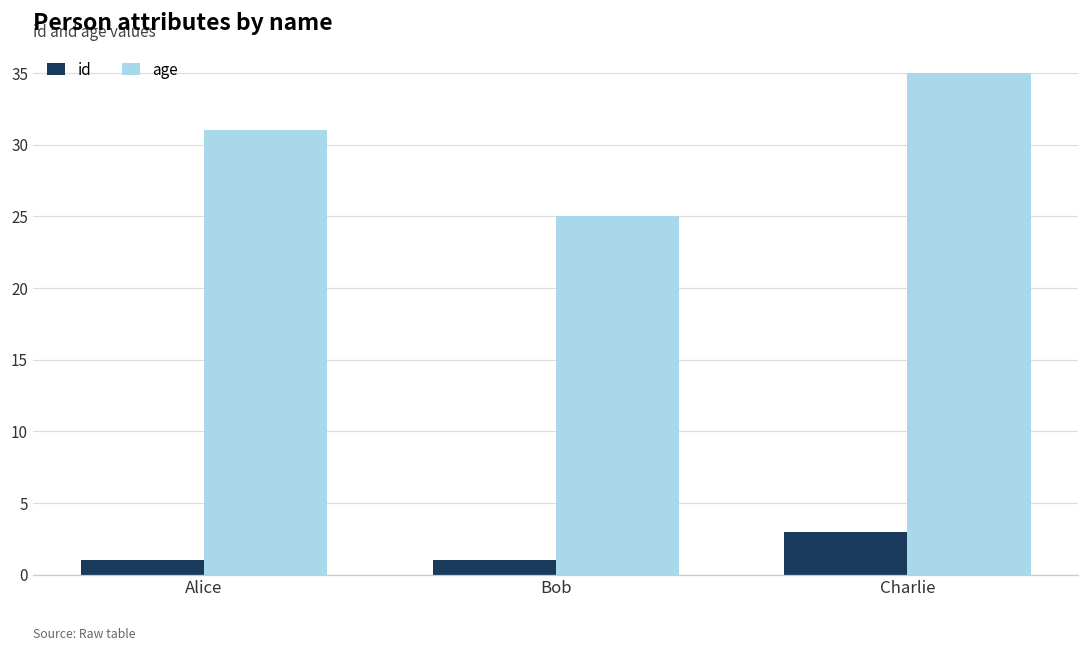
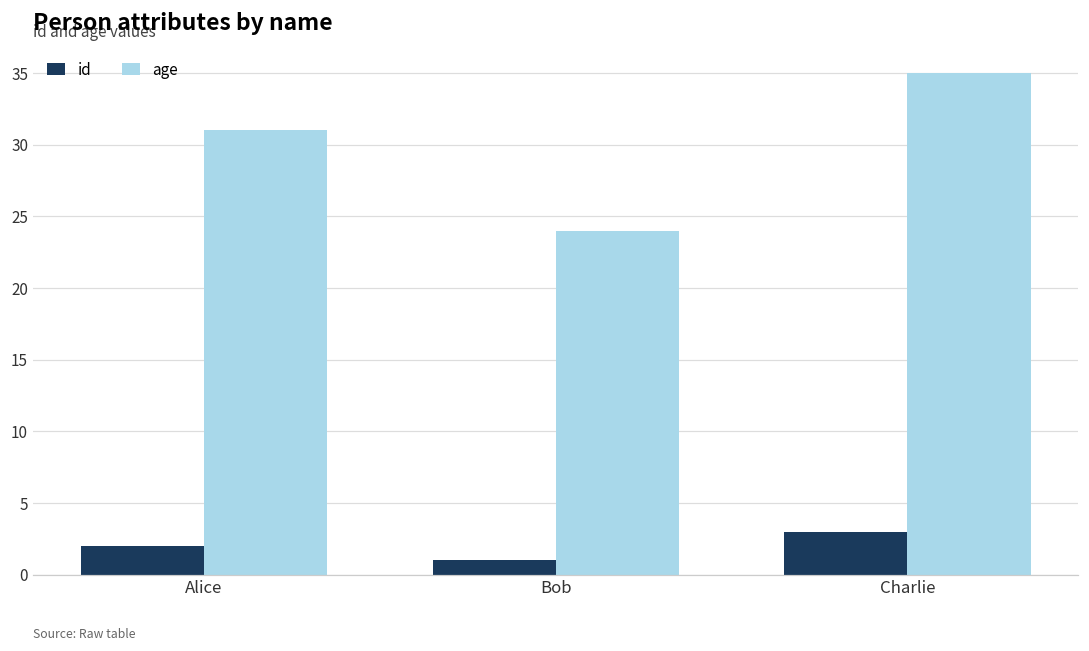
  {
    "id": {
-     "Alice": 1,
+     "Alice": 2,
      "Bob": 1,
      "Charlie": 3
    },
    "age": {
      "Alice": 31,
-     "Bob": 25,
+     "Bob": 24,
      "Charlie": 35
    }
  }
